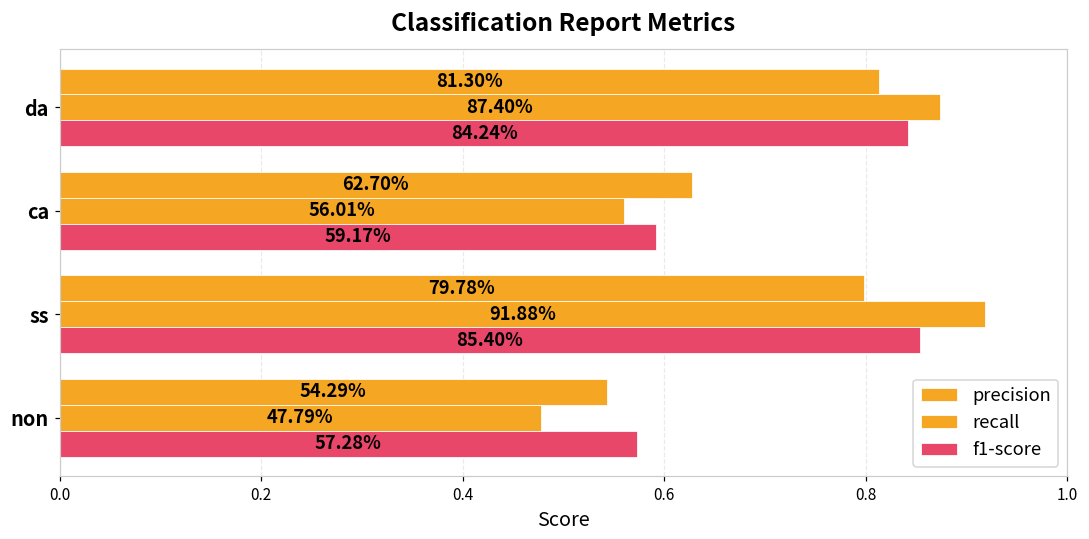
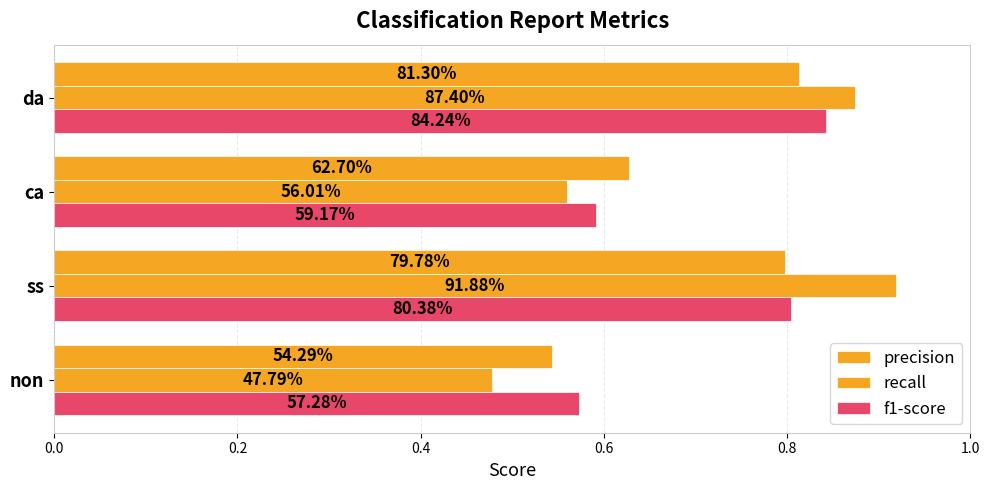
  {
    "f1-score": {
      "da": "84.24%",
      "ca": "59.17%",
-     "ss": "85.40%",
+     "ss": "80.38%",
      "non": "57.28%"
    }
  }
